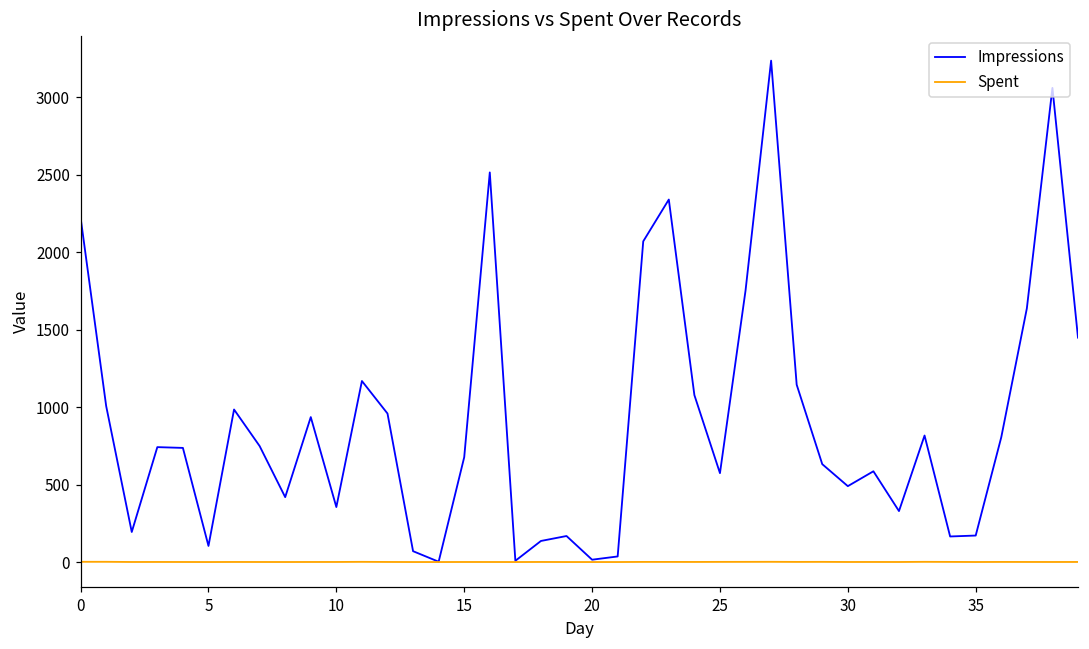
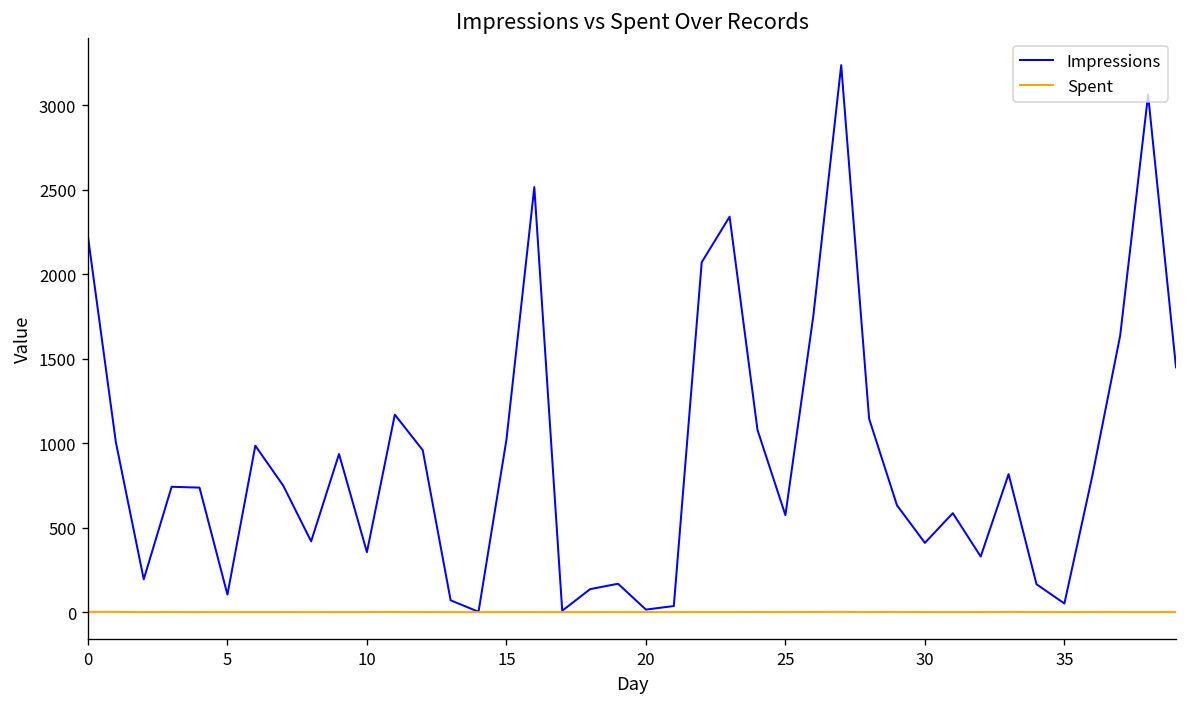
  {
    "Impressions": {
      "0": 2220,
      "5": 100,
      "10": 360,
-     "15": 680,
+     "15": 1020,
      "25": 570,
-     "30": 490,
-     "35": 170
+     "30": 410,
+     "35": 50
    },
    "Spent": {
      "0": 0,
      "5": 0,
      "10": 0,
      "15": 0,
      "25": 0,
      "30": 0,
      "35": 0
    }
  }
